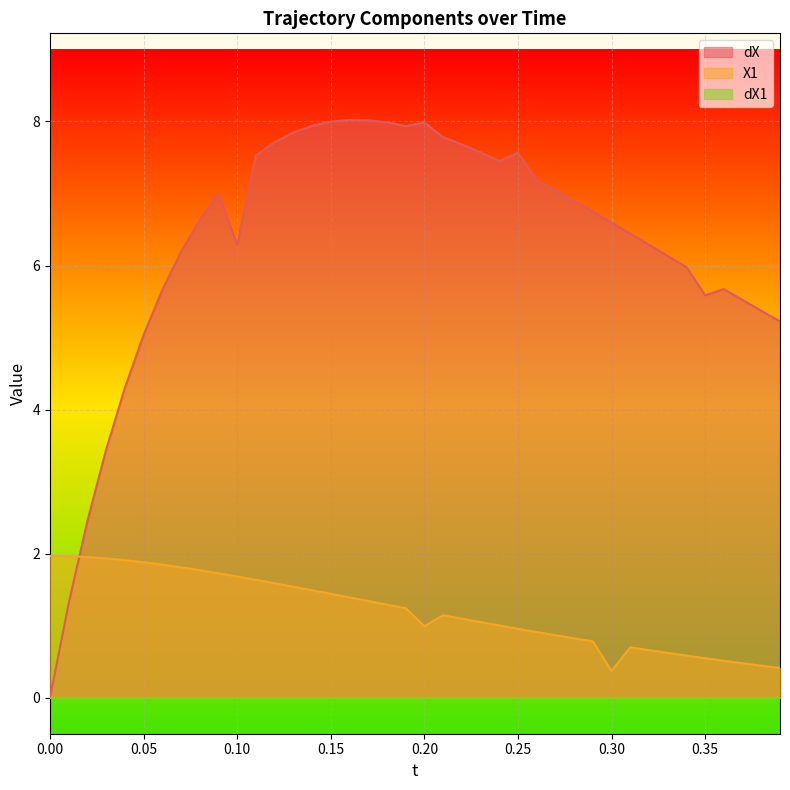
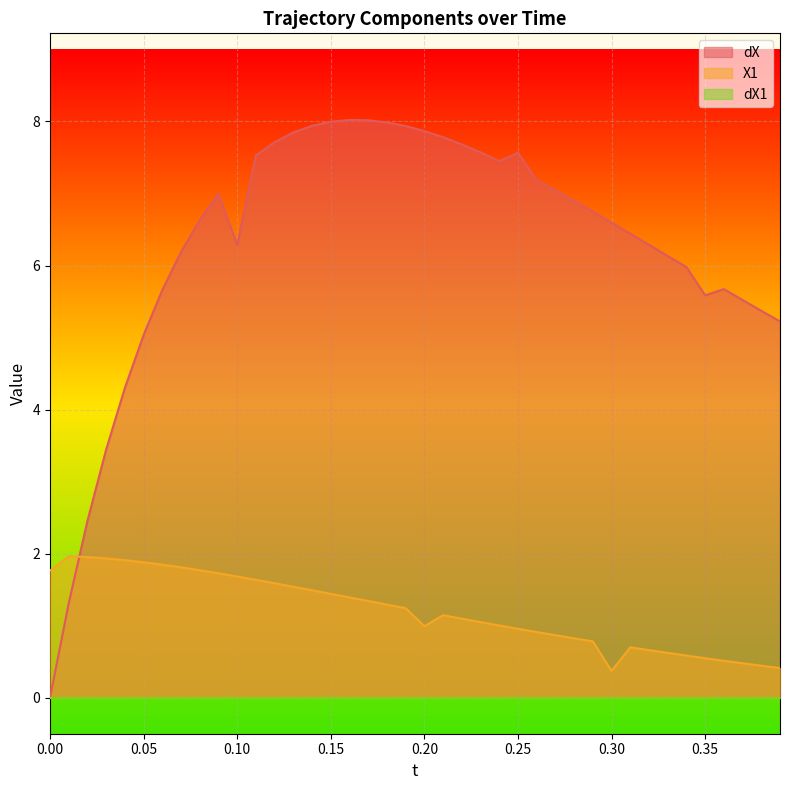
  {
    "dX": {
      "0.05": 5.0,
      "0.10": 6.3,
      "0.15": 8.0,
-     "0.20": 8.0,
+     "0.20": 7.9,
      "0.25": 7.6,
      "0.30": 6.6,
      "0.35": 5.6
    },
    "X1": {
-     "0.00": 2.0,
+     "0.00": 1.8,
      "0.05": 1.9,
      "0.10": 1.7,
      "0.15": 1.4,
      "0.20": 1.0,
      "0.25": 1.0,
      "0.30": 0.4,
      "0.35": 0.5
    },
    "dX1": {
      "0.05": 0.0,
      "0.10": 0.0,
      "0.15": 0.0,
      "0.20": 0.0,
      "0.25": 0.0,
      "0.30": 0.0,
      "0.35": 0.0
    }
  }
